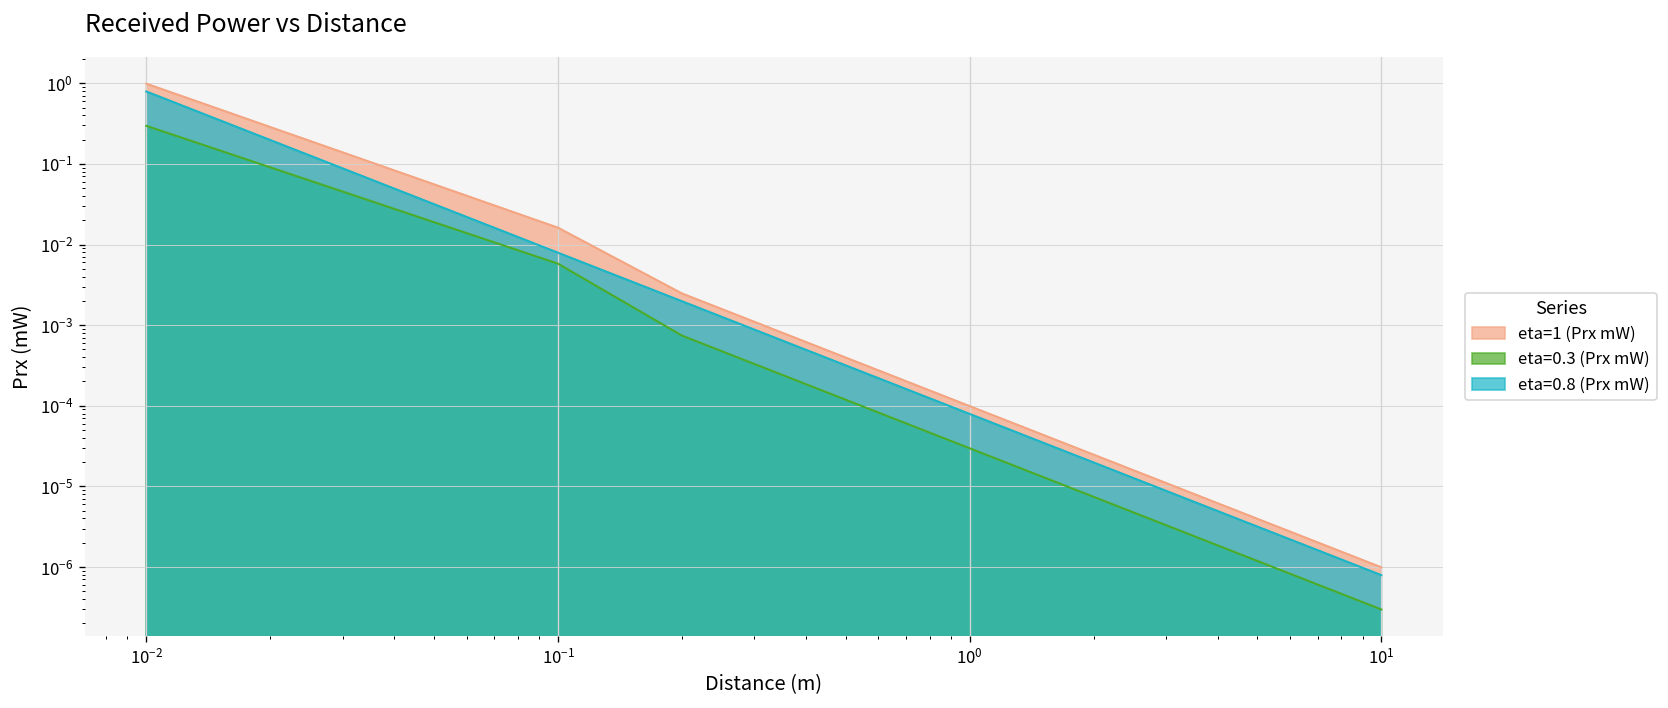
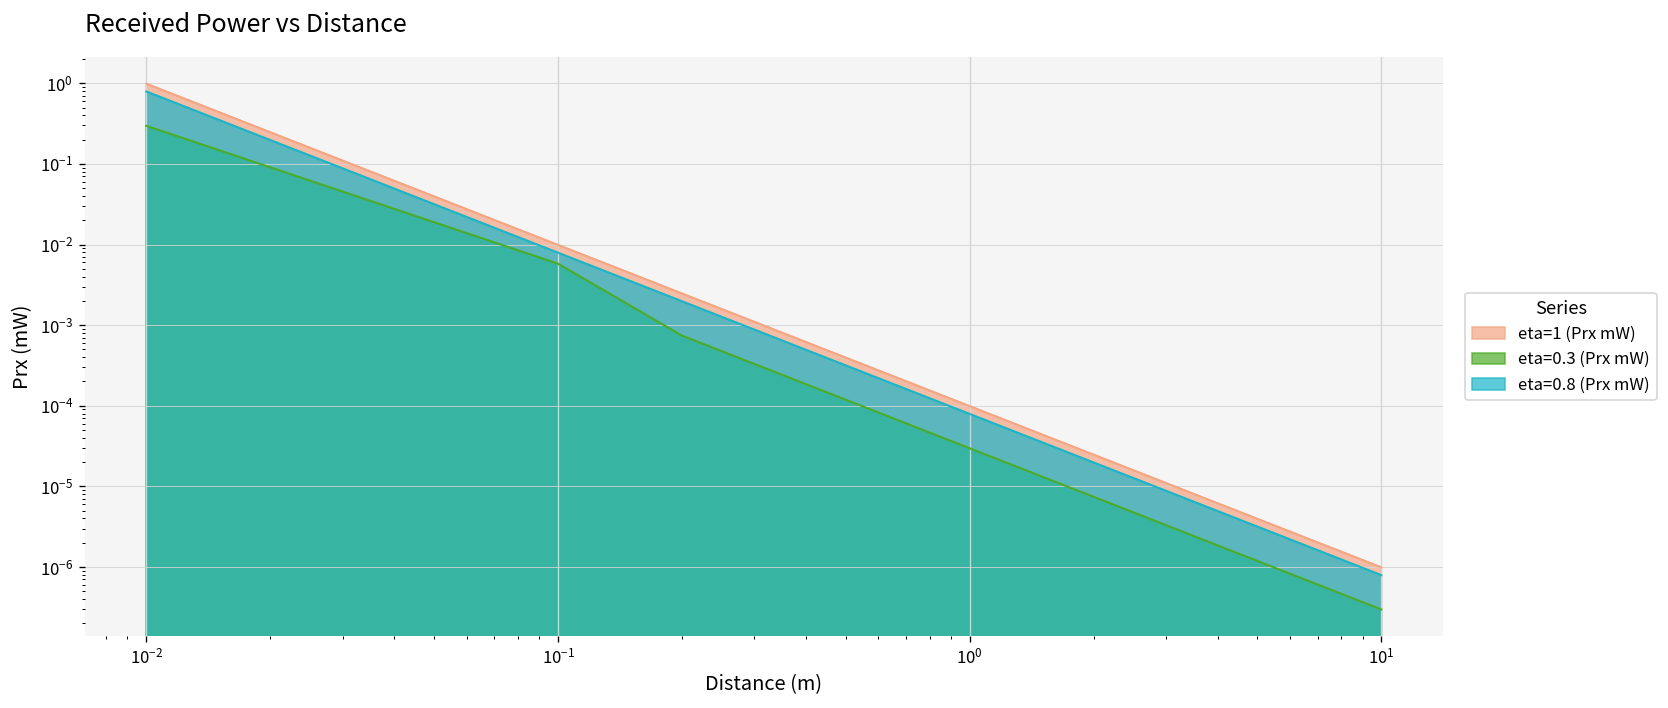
  {
    "eta=1 (Prx mW)": {
      "10^-2": 1.0,
-     "10^-1": 0.016,
+     "10^-1": 0.010,
      "10^0": 0.00010,
      "10^1": 0.0000010
    },
    "eta=0.3 (Prx mW)": {
      "10^-2": 0.3,
      "10^-1": 0.006,
      "10^0": 0.00003,
      "10^1": 0.0000003
    },
    "eta=0.8 (Prx mW)": {
      "10^-2": 0.8,
      "10^-1": 0.008,
      "10^0": 0.00008,
      "10^1": 0.0000008
    }
  }
